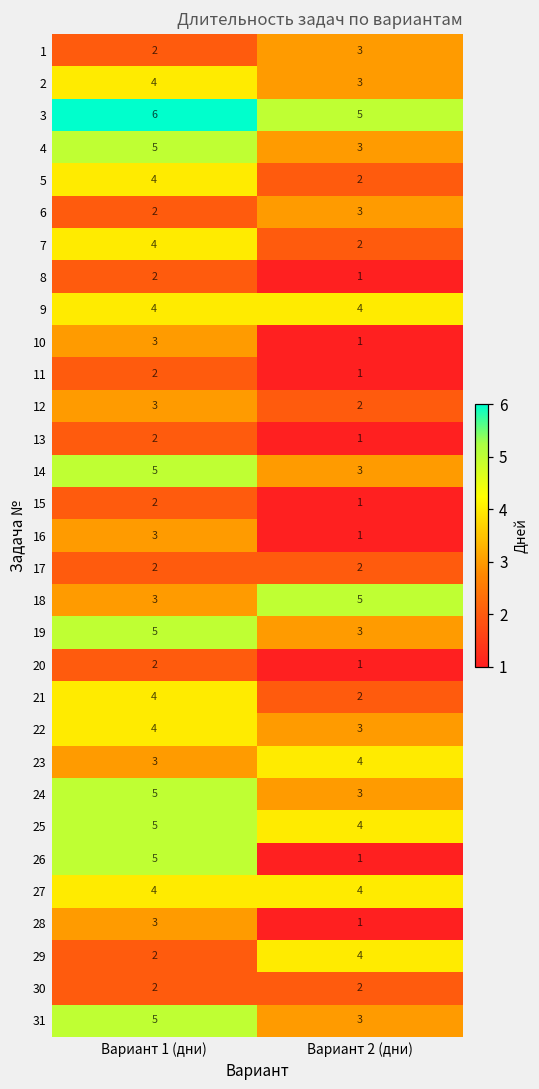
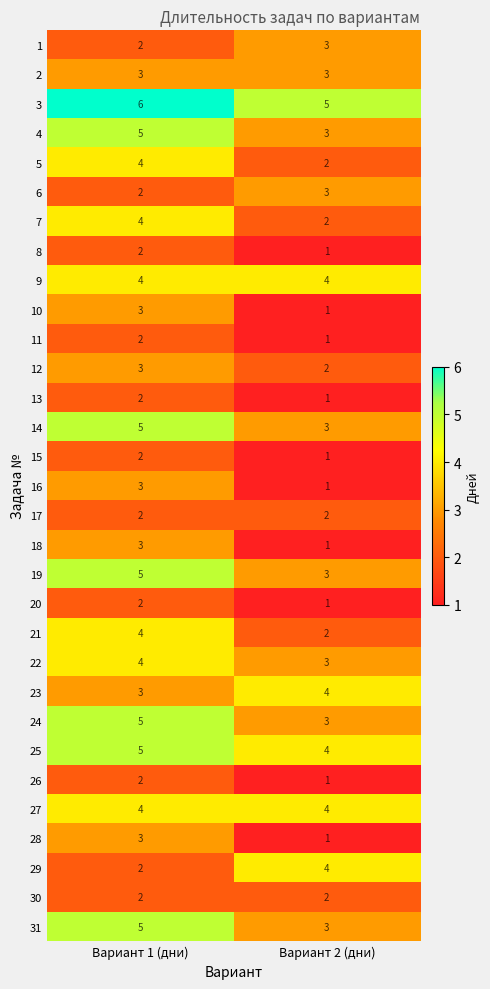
  {
    "1": {
      "Вариант 1 (дни)": 2,
      "Вариант 2 (дни)": 3
    },
    "2": {
-     "Вариант 1 (дни)": 4,
+     "Вариант 1 (дни)": 3,
      "Вариант 2 (дни)": 3
    },
    "3": {
      "Вариант 1 (дни)": 6,
      "Вариант 2 (дни)": 5
    },
    "4": {
      "Вариант 1 (дни)": 5,
      "Вариант 2 (дни)": 3
    },
    "5": {
      "Вариант 1 (дни)": 4,
      "Вариант 2 (дни)": 2
    },
    "6": {
      "Вариант 1 (дни)": 2,
      "Вариант 2 (дни)": 3
    },
    "7": {
      "Вариант 1 (дни)": 4,
      "Вариант 2 (дни)": 2
    },
    "8": {
      "Вариант 1 (дни)": 2,
      "Вариант 2 (дни)": 1
    },
    "9": {
      "Вариант 1 (дни)": 4,
      "Вариант 2 (дни)": 4
    },
    "10": {
      "Вариант 1 (дни)": 3,
      "Вариант 2 (дни)": 1
    },
    "11": {
      "Вариант 1 (дни)": 2,
      "Вариант 2 (дни)": 1
    },
    "12": {
      "Вариант 1 (дни)": 3,
      "Вариант 2 (дни)": 2
    },
    "13": {
      "Вариант 1 (дни)": 2,
      "Вариант 2 (дни)": 1
    },
    "14": {
      "Вариант 1 (дни)": 5,
      "Вариант 2 (дни)": 3
    },
    "15": {
      "Вариант 1 (дни)": 2,
      "Вариант 2 (дни)": 1
    },
    "16": {
      "Вариант 1 (дни)": 3,
      "Вариант 2 (дни)": 1
    },
    "17": {
      "Вариант 1 (дни)": 2,
      "Вариант 2 (дни)": 2
    },
    "18": {
      "Вариант 1 (дни)": 3,
-     "Вариант 2 (дни)": 5
+     "Вариант 2 (дни)": 1
    },
    "19": {
      "Вариант 1 (дни)": 5,
      "Вариант 2 (дни)": 3
    },
    "20": {
      "Вариант 1 (дни)": 2,
      "Вариант 2 (дни)": 1
    },
    "21": {
      "Вариант 1 (дни)": 4,
      "Вариант 2 (дни)": 2
    },
    "22": {
      "Вариант 1 (дни)": 4,
      "Вариант 2 (дни)": 3
    },
    "23": {
      "Вариант 1 (дни)": 3,
      "Вариант 2 (дни)": 4
    },
    "24": {
      "Вариант 1 (дни)": 5,
      "Вариант 2 (дни)": 3
    },
    "25": {
      "Вариант 1 (дни)": 5,
      "Вариант 2 (дни)": 4
    },
    "26": {
-     "Вариант 1 (дни)": 5,
+     "Вариант 1 (дни)": 2,
      "Вариант 2 (дни)": 1
    },
    "27": {
      "Вариант 1 (дни)": 4,
      "Вариант 2 (дни)": 4
    },
    "28": {
      "Вариант 1 (дни)": 3,
      "Вариант 2 (дни)": 1
    },
    "29": {
      "Вариант 1 (дни)": 2,
      "Вариант 2 (дни)": 4
    },
    "30": {
      "Вариант 1 (дни)": 2,
      "Вариант 2 (дни)": 2
    },
    "31": {
      "Вариант 1 (дни)": 5,
      "Вариант 2 (дни)": 3
    }
  }
